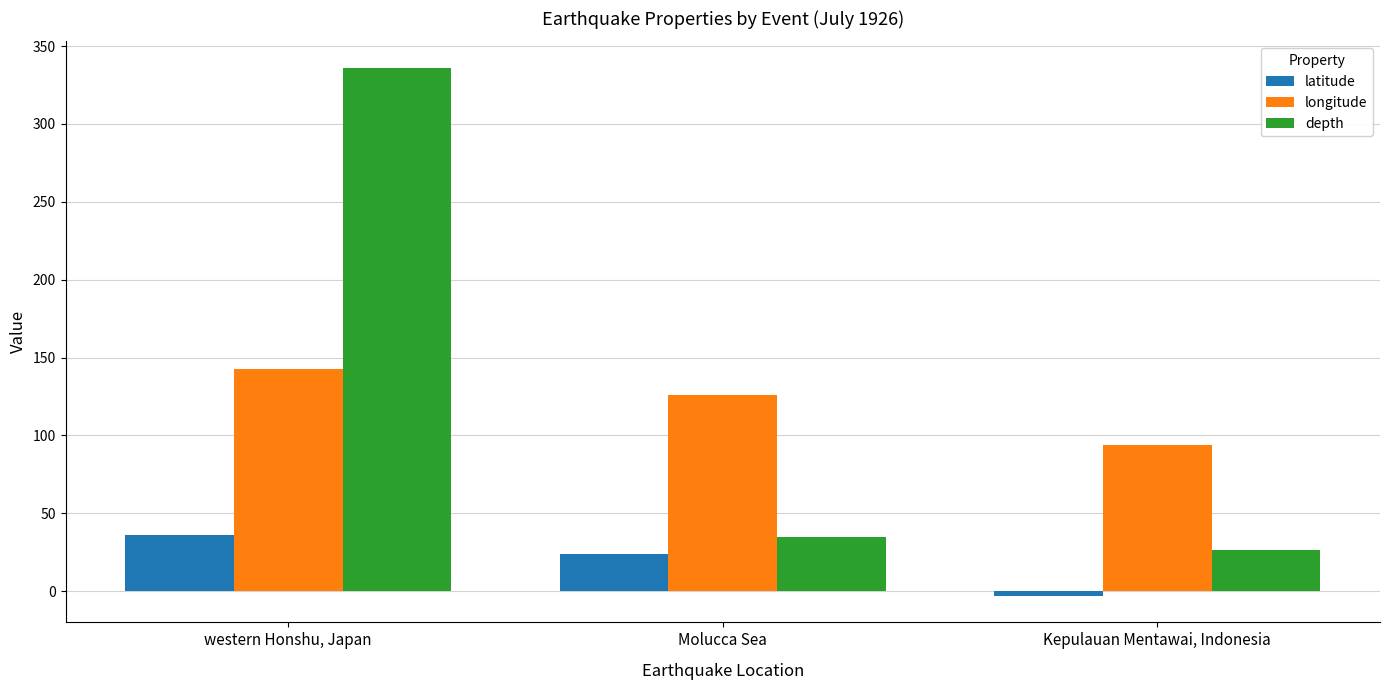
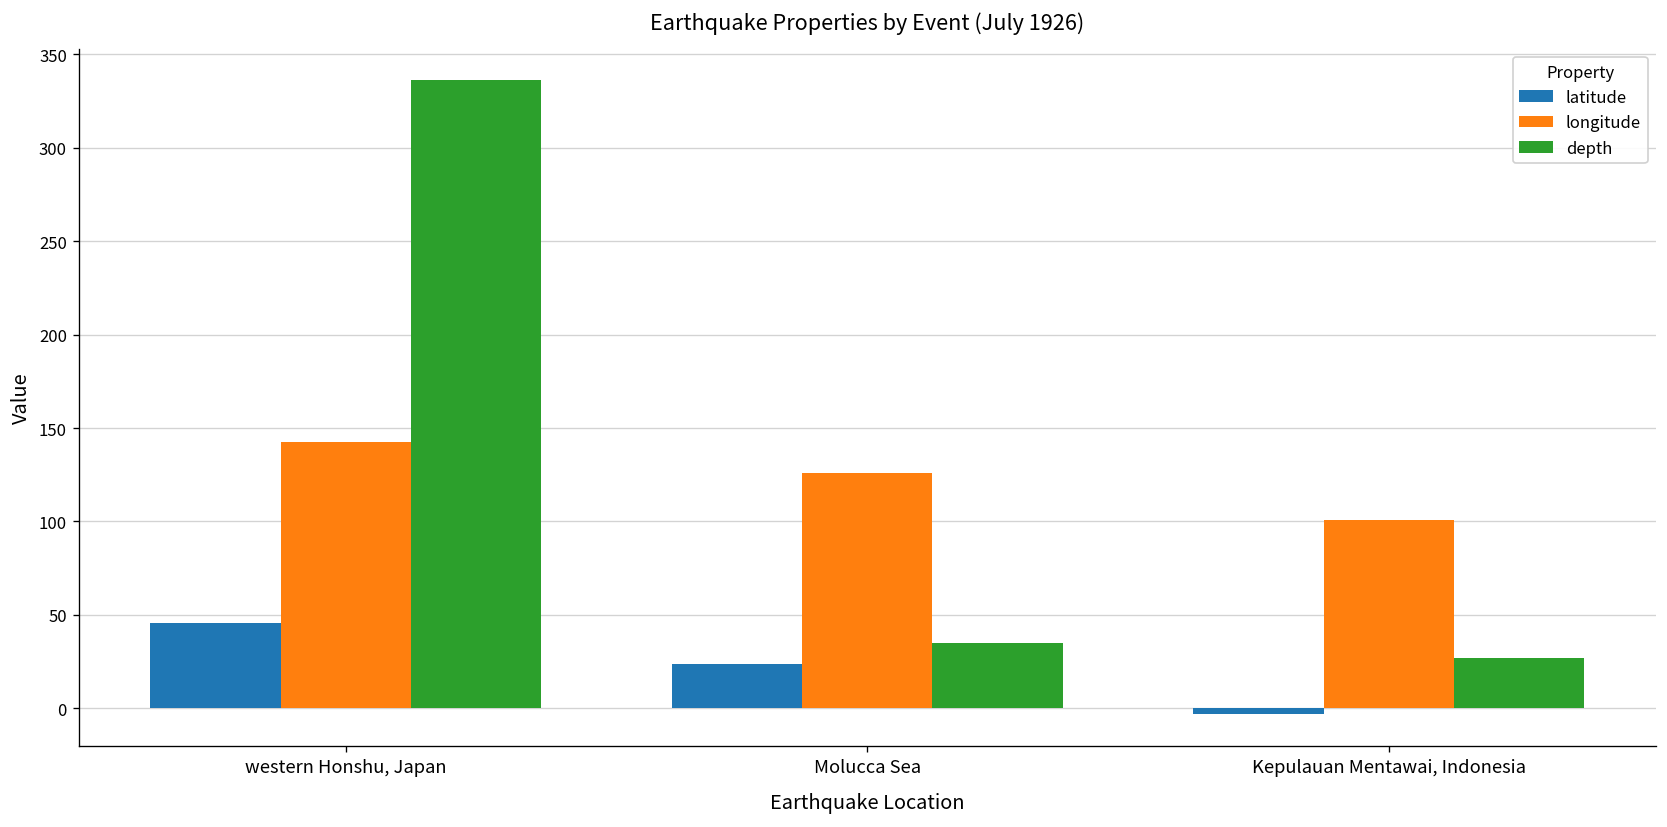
  {
    "latitude": {
-     "western Honshu, Japan": 36,
+     "western Honshu, Japan": 46,
      "Molucca Sea": 24,
      "Kepulauan Mentawai, Indonesia": -3
    },
    "longitude": {
      "western Honshu, Japan": 143,
      "Molucca Sea": 126,
-     "Kepulauan Mentawai, Indonesia": 94
+     "Kepulauan Mentawai, Indonesia": 101
    },
    "depth": {
      "western Honshu, Japan": 336,
      "Molucca Sea": 35,
      "Kepulauan Mentawai, Indonesia": 27
    }
  }
